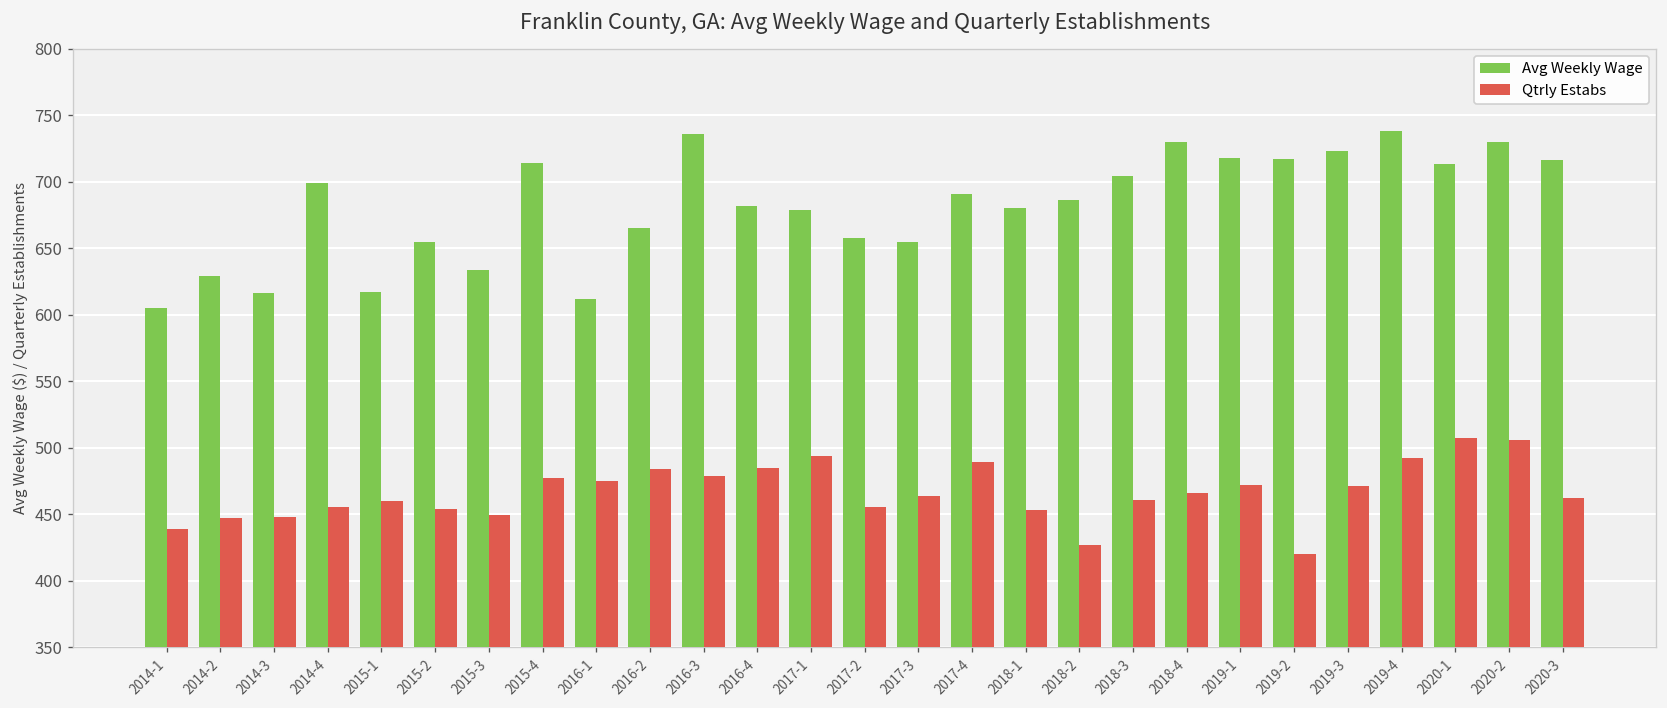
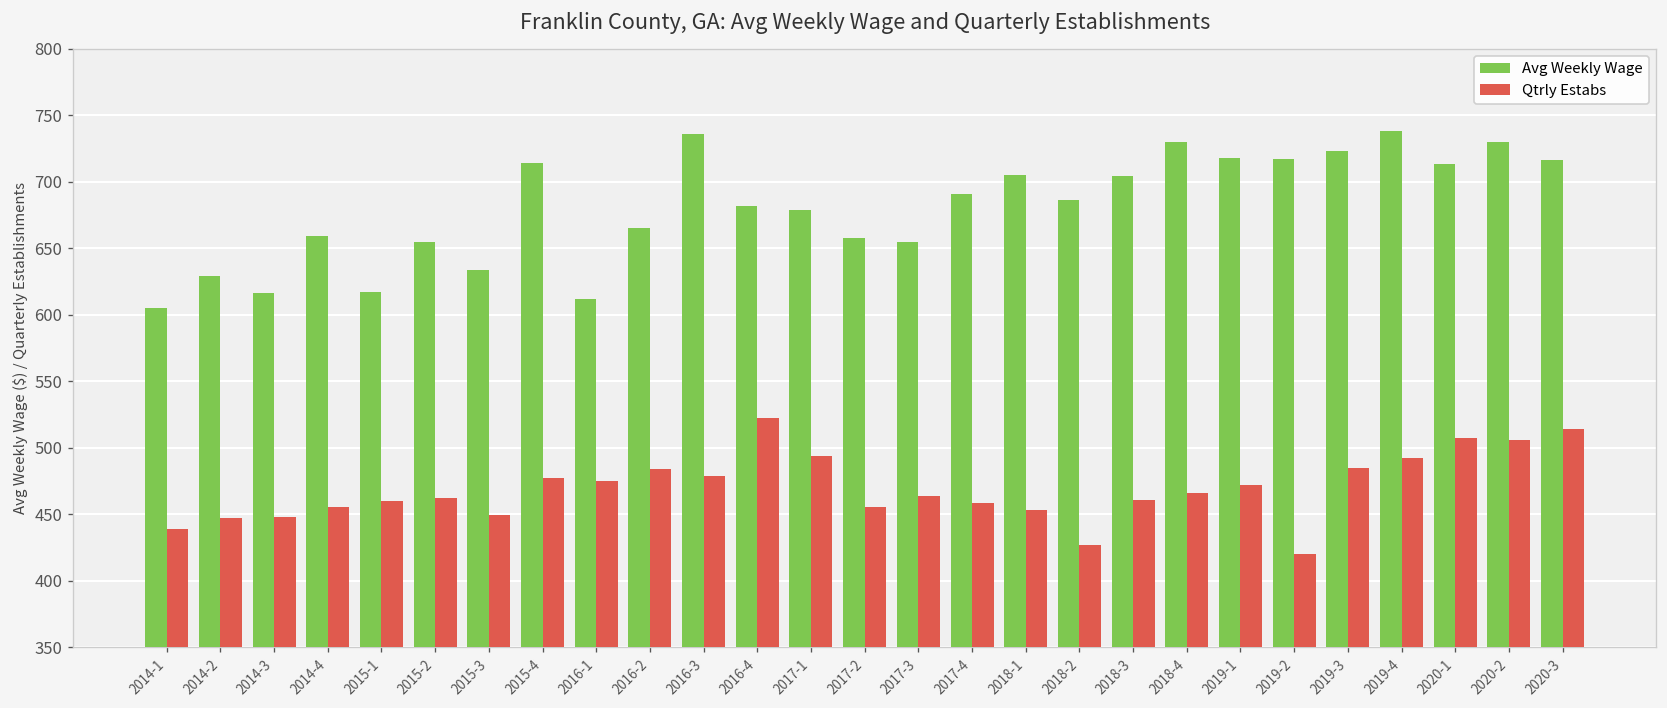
  {
    "Avg Weekly Wage": {
      "2014-1": 605,
      "2014-2": 629,
      "2014-3": 616,
-     "2014-4": 699,
+     "2014-4": 659,
      "2015-1": 617,
      "2015-2": 655,
      "2015-3": 634,
      "2015-4": 714,
      "2016-1": 612,
      "2016-2": 665,
      "2016-3": 736,
      "2016-4": 682,
      "2017-1": 679,
      "2017-2": 658,
      "2017-3": 655,
      "2017-4": 691,
-     "2018-1": 680,
+     "2018-1": 705,
      "2018-2": 686,
      "2018-3": 704,
      "2018-4": 730,
      "2019-1": 718,
      "2019-2": 717,
      "2019-3": 723,
      "2019-4": 738,
      "2020-1": 713,
      "2020-2": 730,
      "2020-3": 716
    },
    "Qtrly Estabs": {
      "2014-1": 439,
      "2014-2": 447,
      "2014-3": 448,
      "2014-4": 455,
      "2015-1": 460,
-     "2015-2": 454,
+     "2015-2": 462,
      "2015-3": 449,
      "2015-4": 477,
      "2016-1": 475,
      "2016-2": 484,
      "2016-3": 479,
-     "2016-4": 485,
+     "2016-4": 522,
      "2017-1": 494,
      "2017-2": 455,
      "2017-3": 464,
-     "2017-4": 489,
+     "2017-4": 458,
      "2018-1": 453,
      "2018-2": 427,
      "2018-3": 461,
      "2018-4": 466,
      "2019-1": 472,
      "2019-2": 420,
-     "2019-3": 471,
+     "2019-3": 485,
      "2019-4": 492,
      "2020-1": 507,
      "2020-2": 506,
-     "2020-3": 462
+     "2020-3": 514
    }
  }
